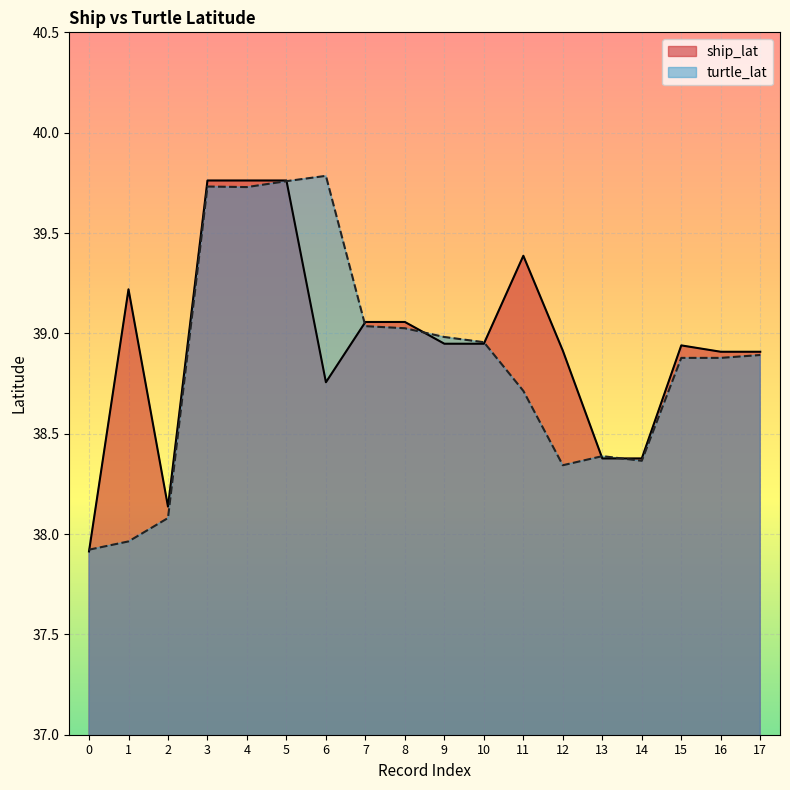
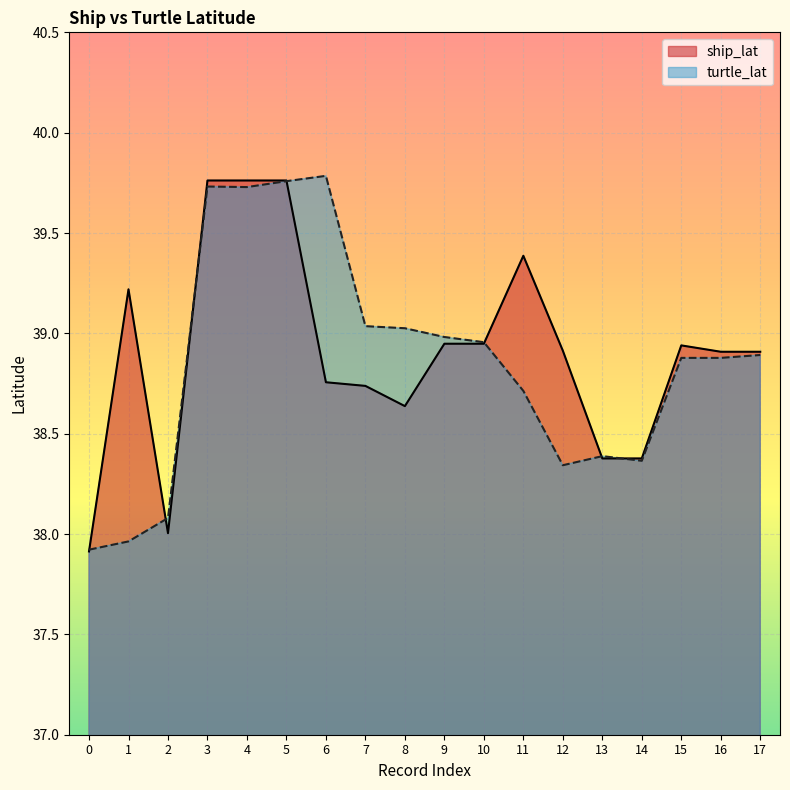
  {
    "ship_lat": {
      "1": 39.22,
-     "2": 38.14,
+     "2": 38.00,
      "3": 39.76,
      "4": 39.76,
      "6": 38.76,
-     "7": 39.06,
-     "8": 39.06,
+     "7": 38.74,
+     "8": 38.64,
      "9": 38.95,
      "11": 39.39,
      "12": 38.91,
      "15": 38.94,
      "16": 38.91,
      "17": 38.91
    },
    "turtle_lat": {
      "1": 37.96,
      "2": 38.08,
      "3": 39.73,
      "4": 39.73,
      "6": 39.78,
      "7": 39.04,
      "8": 39.03,
      "9": 38.98,
      "11": 38.71,
      "12": 38.34,
      "15": 38.88,
      "16": 38.88,
      "17": 38.89
    }
  }
